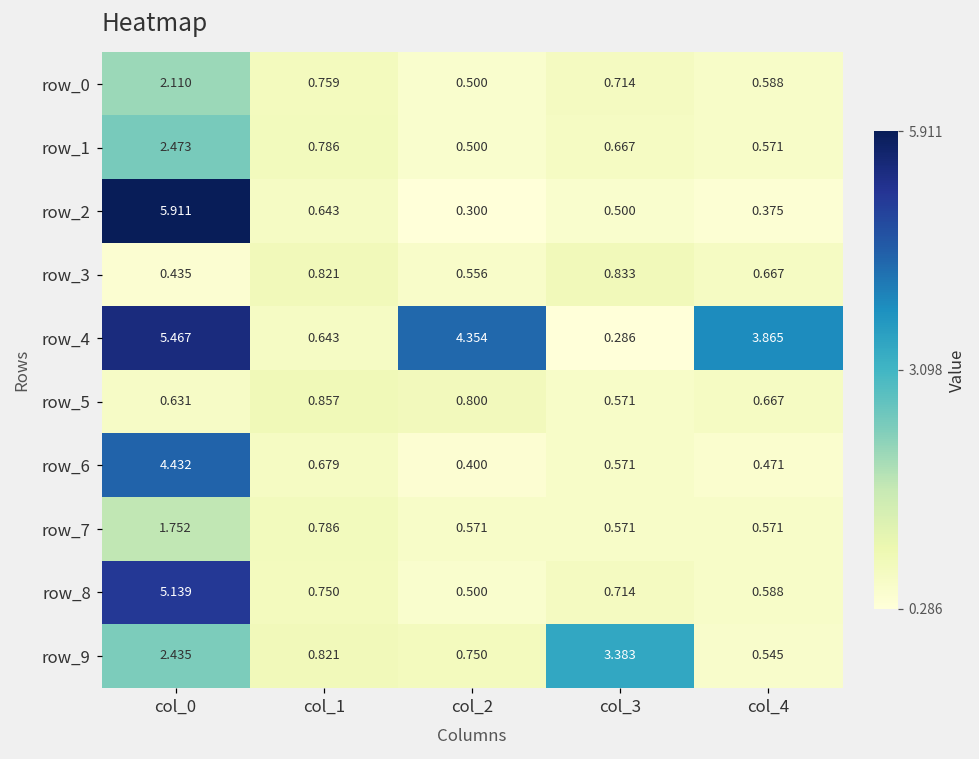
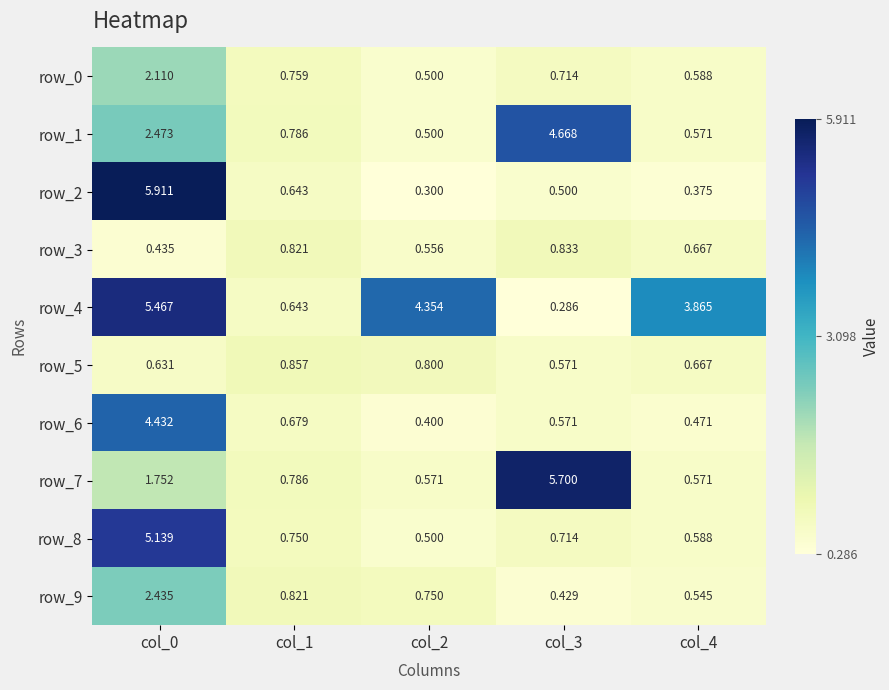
  {
    "row_0": {
      "col_0": 2.110,
      "col_1": 0.759,
      "col_2": 0.500,
      "col_3": 0.714,
      "col_4": 0.588
    },
    "row_1": {
      "col_0": 2.473,
      "col_1": 0.786,
      "col_2": 0.500,
-     "col_3": 0.667,
+     "col_3": 4.668,
      "col_4": 0.571
    },
    "row_2": {
      "col_0": 5.911,
      "col_1": 0.643,
      "col_2": 0.300,
      "col_3": 0.500,
      "col_4": 0.375
    },
    "row_3": {
      "col_0": 0.435,
      "col_1": 0.821,
      "col_2": 0.556,
      "col_3": 0.833,
      "col_4": 0.667
    },
    "row_4": {
      "col_0": 5.467,
      "col_1": 0.643,
      "col_2": 4.354,
      "col_3": 0.286,
      "col_4": 3.865
    },
    "row_5": {
      "col_0": 0.631,
      "col_1": 0.857,
      "col_2": 0.800,
      "col_3": 0.571,
      "col_4": 0.667
    },
    "row_6": {
      "col_0": 4.432,
      "col_1": 0.679,
      "col_2": 0.400,
      "col_3": 0.571,
      "col_4": 0.471
    },
    "row_7": {
      "col_0": 1.752,
      "col_1": 0.786,
      "col_2": 0.571,
-     "col_3": 0.571,
+     "col_3": 5.700,
      "col_4": 0.571
    },
    "row_8": {
      "col_0": 5.139,
      "col_1": 0.750,
      "col_2": 0.500,
      "col_3": 0.714,
      "col_4": 0.588
    },
    "row_9": {
      "col_0": 2.435,
      "col_1": 0.821,
      "col_2": 0.750,
-     "col_3": 3.383,
+     "col_3": 0.429,
      "col_4": 0.545
    }
  }
